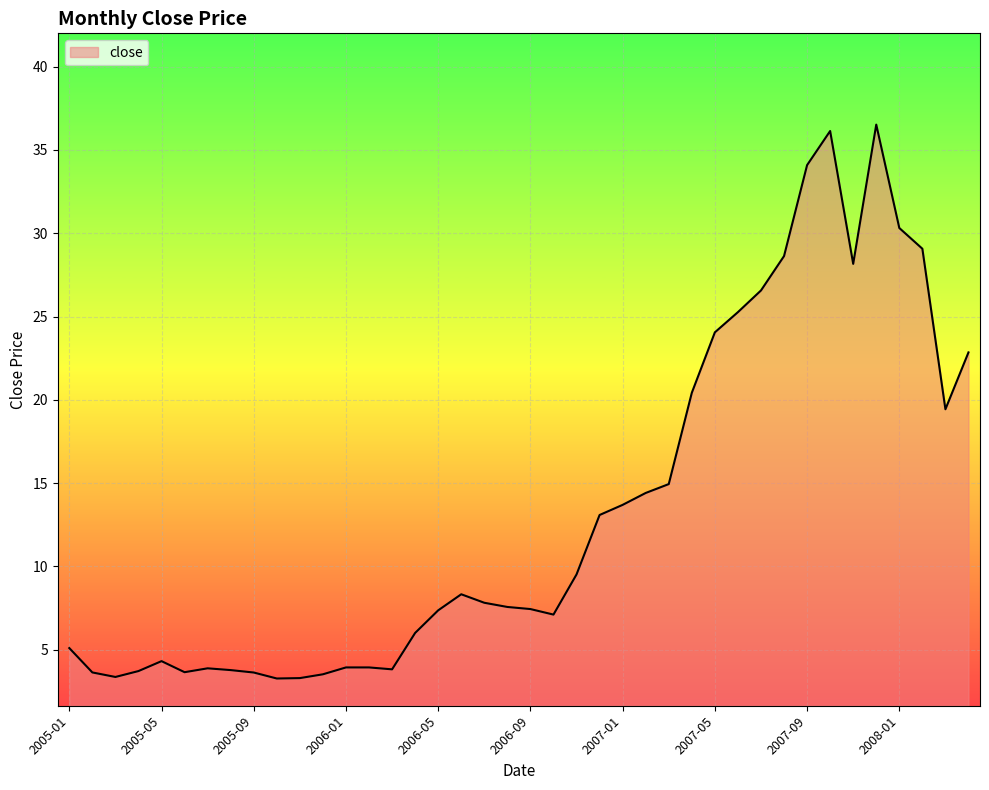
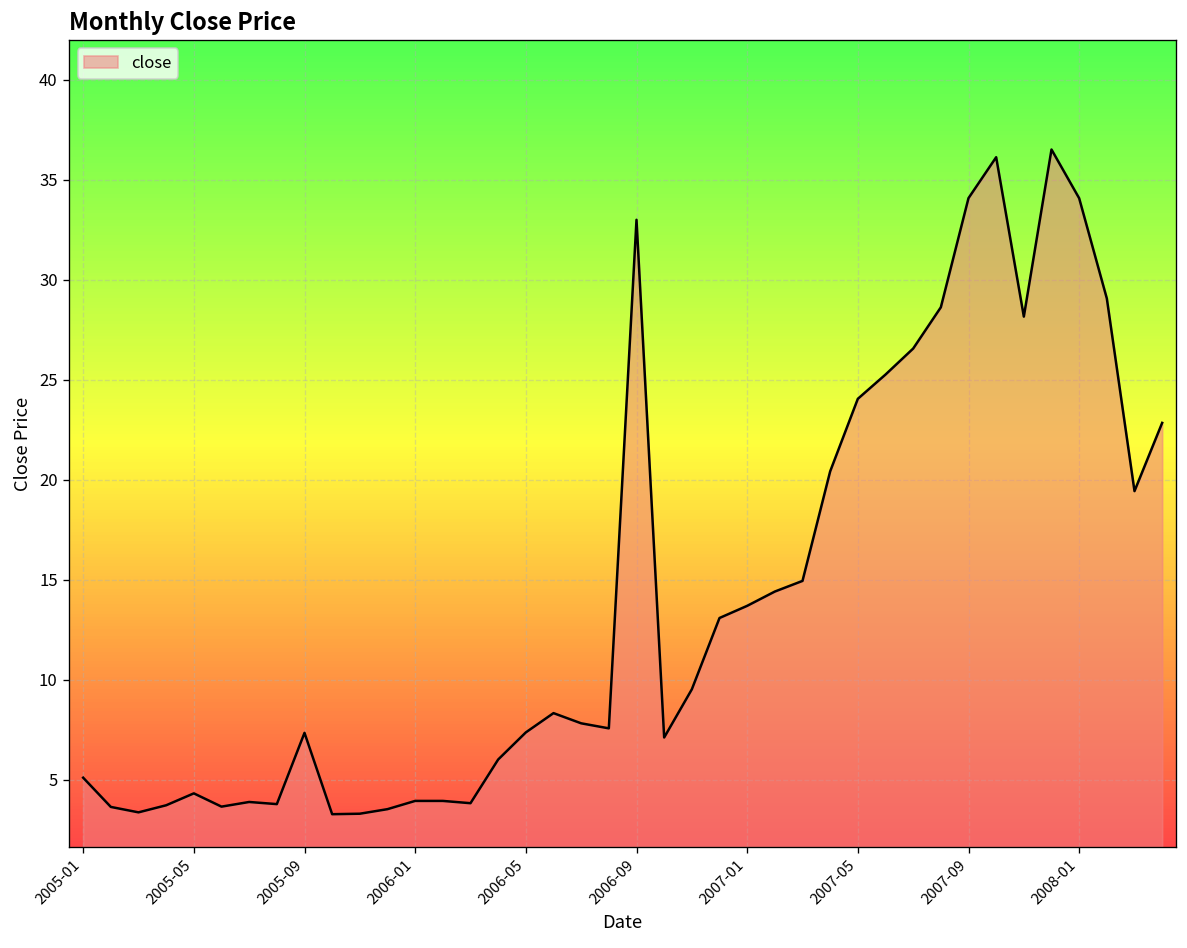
  {
    "2005-01": 5.1,
    "2005-05": 4.3,
-   "2005-09": 3.6,
+   "2005-09": 7.3,
    "2006-01": 3.9,
    "2006-05": 7.4,
-   "2006-09": 7.4,
+   "2006-09": 33.0,
    "2007-01": 13.7,
    "2007-05": 24.1,
    "2007-09": 34.1,
-   "2008-01": 30.3
+   "2008-01": 34.1
  }
